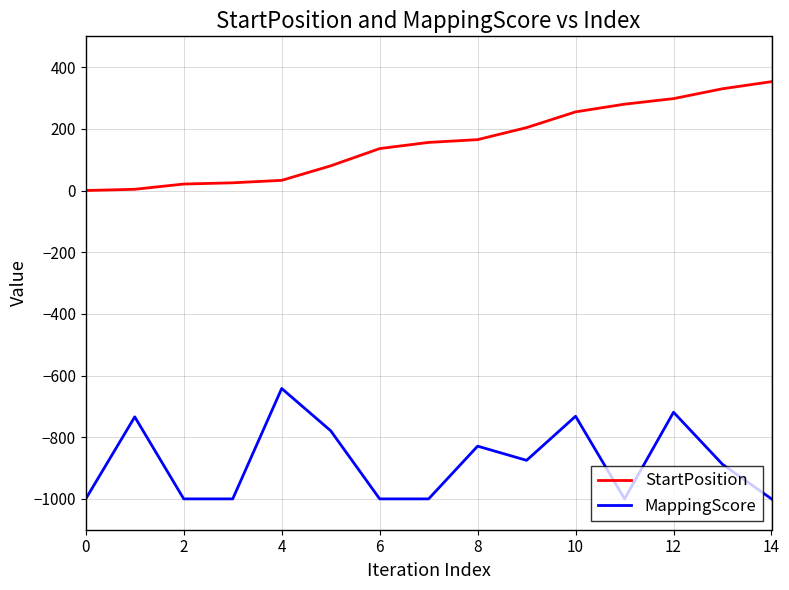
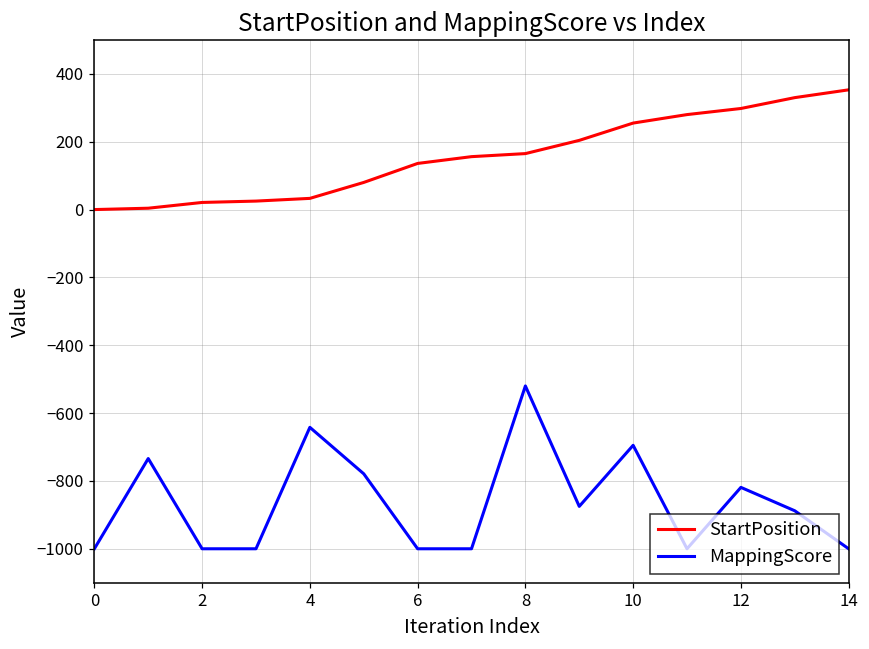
  {
    "StartPosition": {
      "0": 0,
      "2": 20,
      "4": 30,
      "6": 140,
      "8": 170,
      "10": 260,
      "12": 300,
      "14": 350
    },
    "MappingScore": {
      "0": -1000,
      "2": -1000,
      "4": -640,
      "6": -1000,
-     "8": -830,
-     "10": -730,
-     "12": -720,
+     "8": -520,
+     "10": -700,
+     "12": -820,
      "14": -1000
    }
  }
